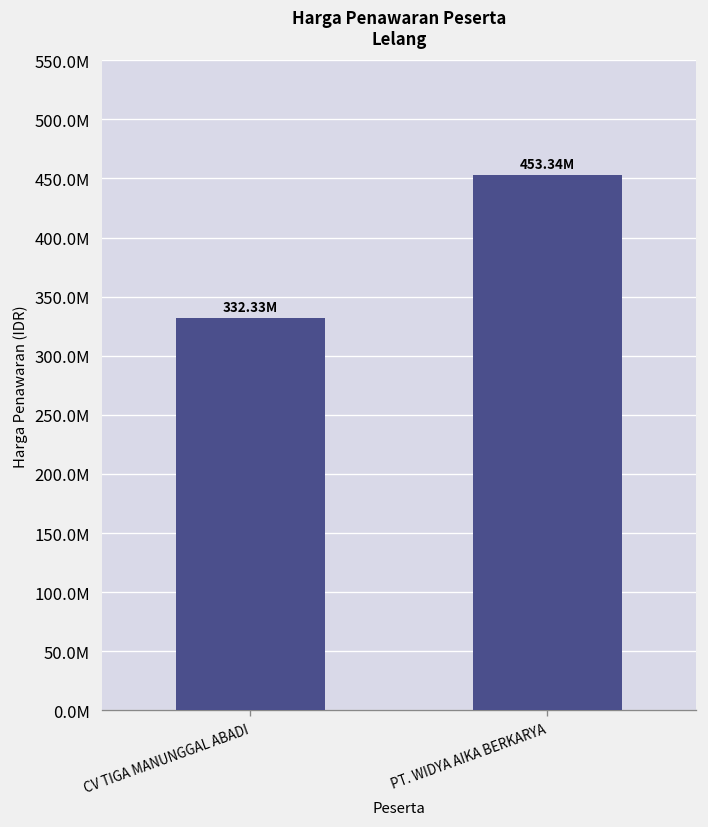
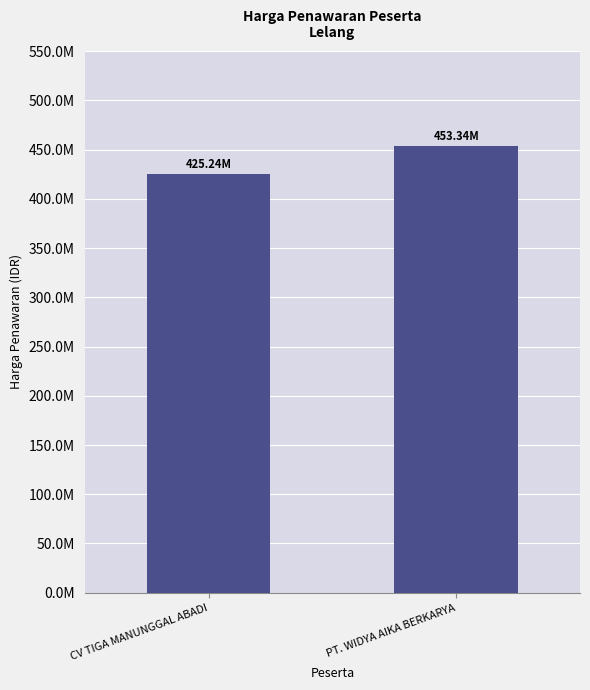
  {
-   "CV TIGA MANUNGGAL ABADI": "332.33M",
+   "CV TIGA MANUNGGAL ABADI": "425.24M",
    "PT. WIDYA AIKA BERKARYA": "453.34M"
  }
